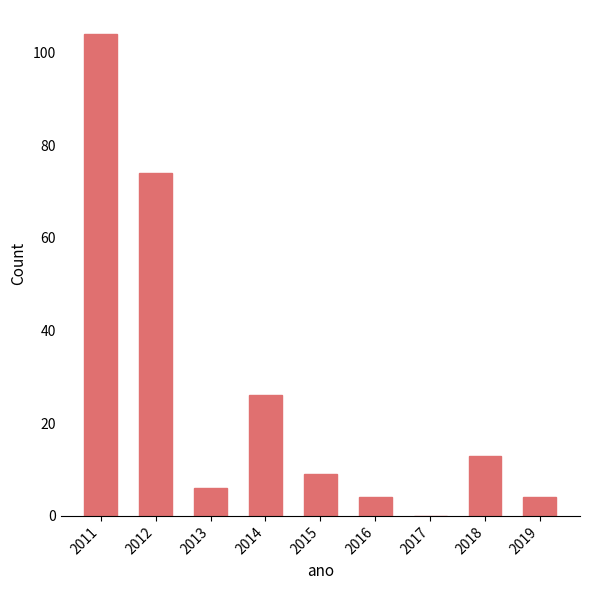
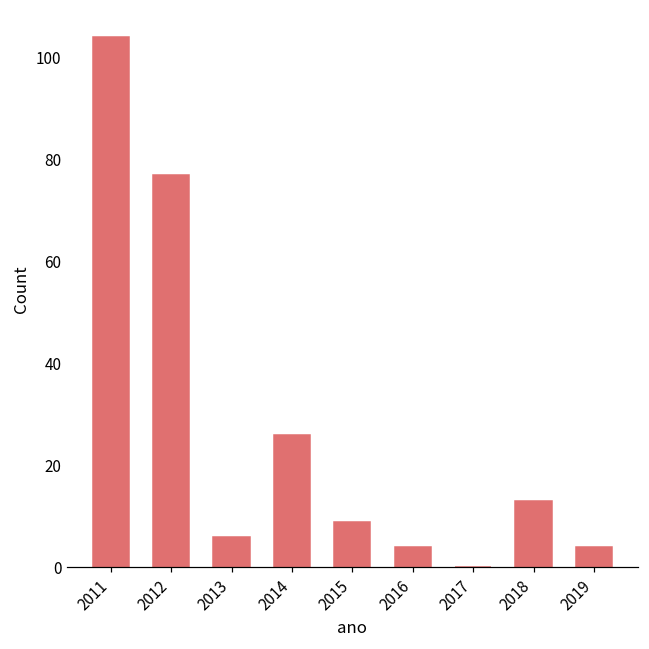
  {
    "2011": 104,
-   "2012": 74,
+   "2012": 77,
    "2013": 6,
    "2014": 26,
    "2015": 9,
    "2016": 4,
    "2017": 0,
    "2018": 13,
    "2019": 4
  }
